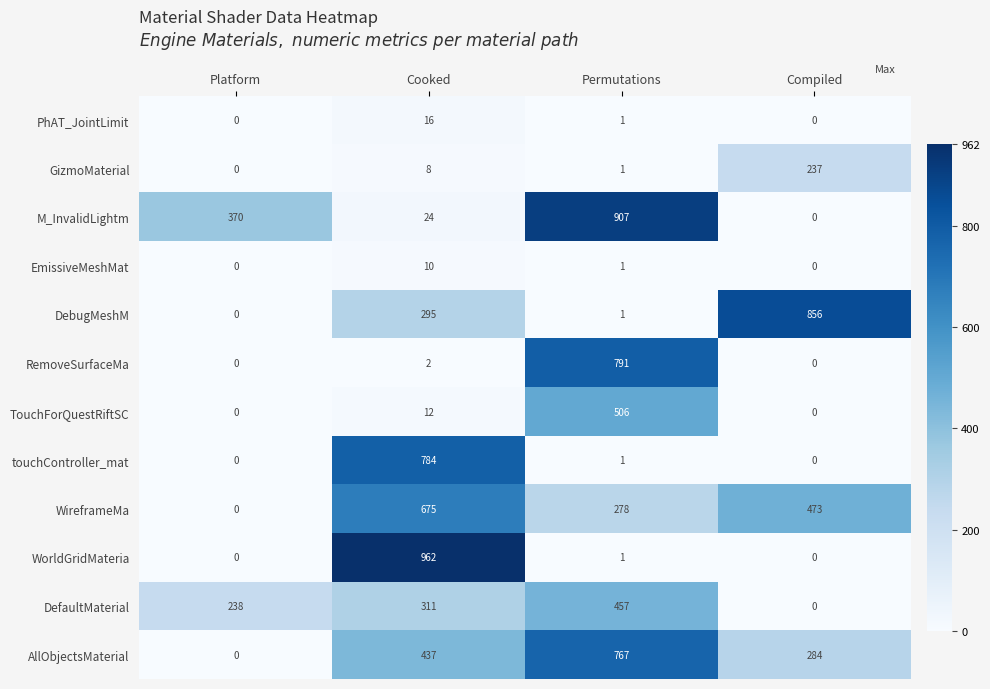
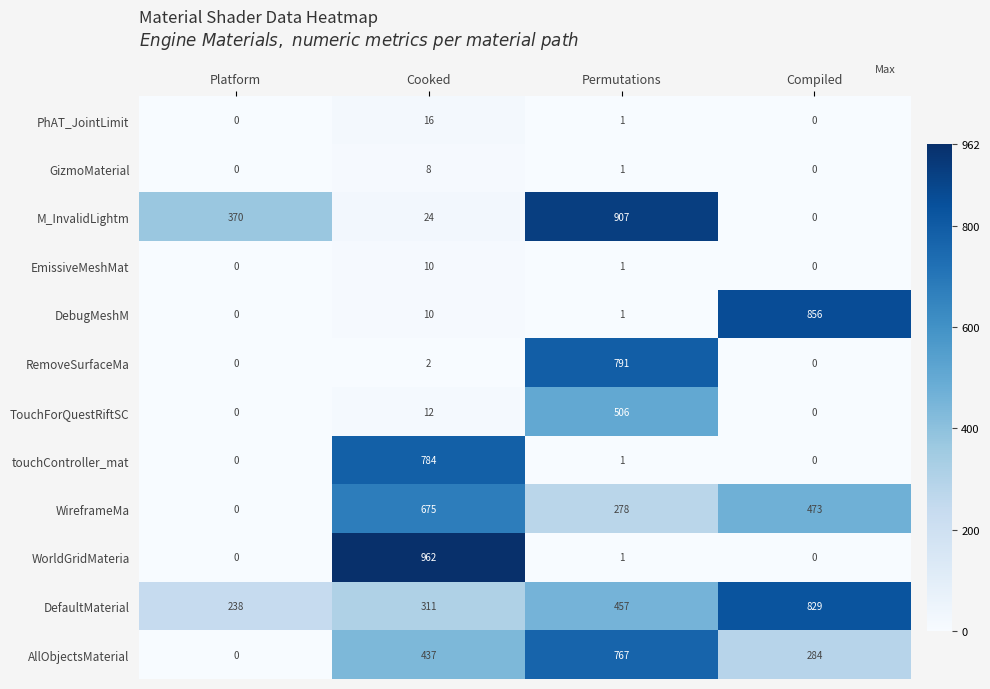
  {
    "PhAT_JointLimit": {
      "Platform": 0,
      "Cooked": 16,
      "Permutations": 1,
      "Compiled": 0
    },
    "GizmoMaterial": {
      "Platform": 0,
      "Cooked": 8,
      "Permutations": 1,
-     "Compiled": 237
+     "Compiled": 0
    },
    "M_InvalidLightm": {
      "Platform": 370,
      "Cooked": 24,
      "Permutations": 907,
      "Compiled": 0
    },
    "EmissiveMeshMat": {
      "Platform": 0,
      "Cooked": 10,
      "Permutations": 1,
      "Compiled": 0
    },
    "DebugMeshM": {
      "Platform": 0,
-     "Cooked": 295,
+     "Cooked": 10,
      "Permutations": 1,
      "Compiled": 856
    },
    "RemoveSurfaceMa": {
      "Platform": 0,
      "Cooked": 2,
      "Permutations": 791,
      "Compiled": 0
    },
    "TouchForQuestRiftSC": {
      "Platform": 0,
      "Cooked": 12,
      "Permutations": 506,
      "Compiled": 0
    },
    "touchController_mat": {
      "Platform": 0,
      "Cooked": 784,
      "Permutations": 1,
      "Compiled": 0
    },
    "WireframeMa": {
      "Platform": 0,
      "Cooked": 675,
      "Permutations": 278,
      "Compiled": 473
    },
    "WorldGridMateria": {
      "Platform": 0,
      "Cooked": 962,
      "Permutations": 1,
      "Compiled": 0
    },
    "DefaultMaterial": {
      "Platform": 238,
      "Cooked": 311,
      "Permutations": 457,
-     "Compiled": 0
+     "Compiled": 829
    },
    "AllObjectsMaterial": {
      "Platform": 0,
      "Cooked": 437,
      "Permutations": 767,
      "Compiled": 284
    }
  }
